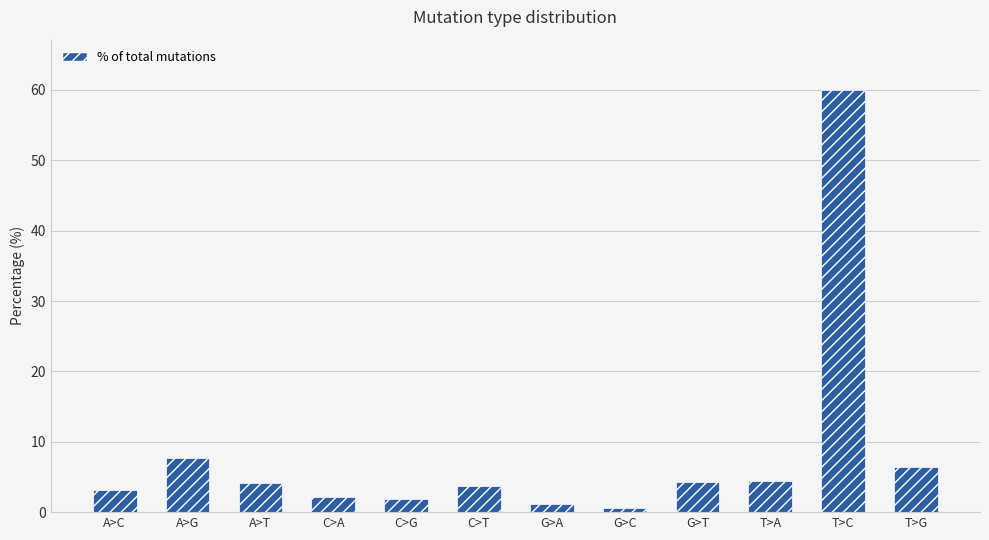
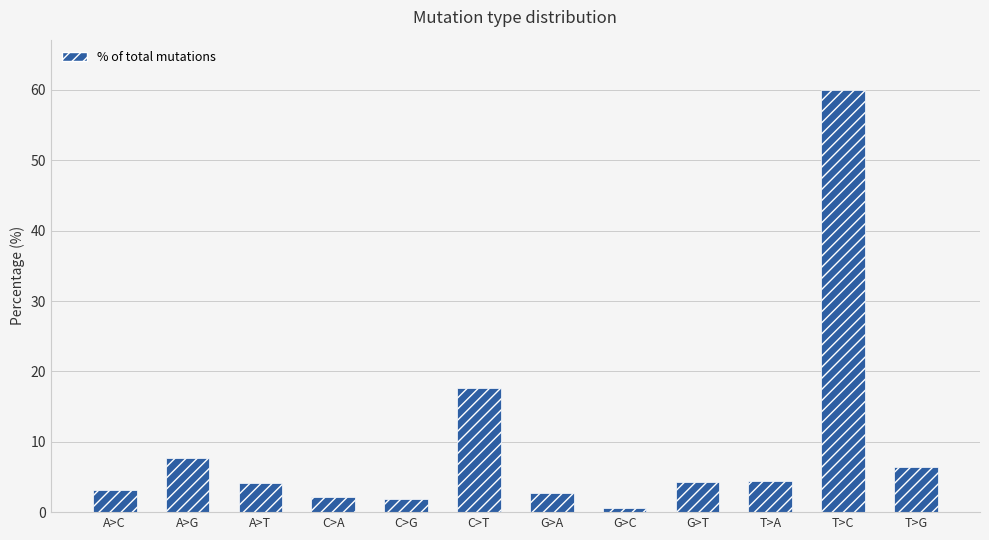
  {
    "A>C": 3,
    "A>G": 8,
    "A>T": 4,
    "C>A": 2,
    "C>G": 2,
-   "C>T": 4,
-   "G>A": 1,
+   "C>T": 18,
+   "G>A": 3,
    "G>C": 1,
    "G>T": 4,
    "T>A": 4,
    "T>C": 60,
    "T>G": 6
  }
